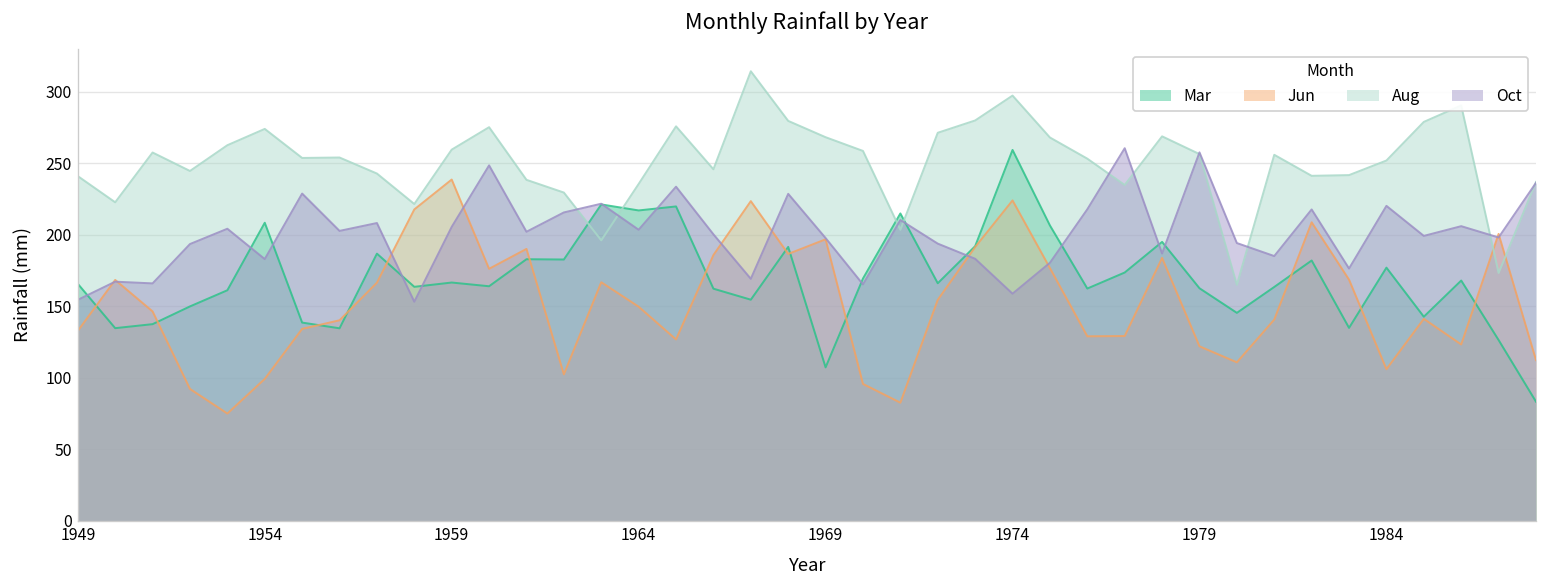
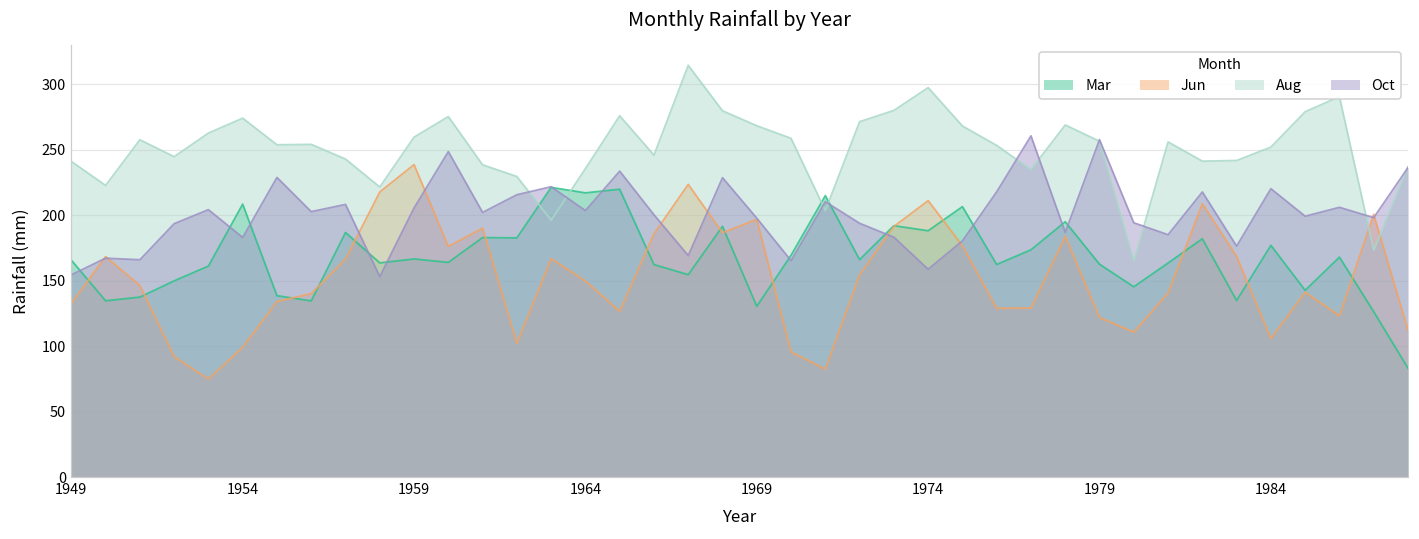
  {
    "Mar": {
      "1949": 166,
      "1954": 208,
      "1959": 167,
      "1964": 217,
-     "1969": 107,
-     "1974": 259,
+     "1969": 131,
+     "1974": 188,
      "1979": 163,
      "1984": 177
    },
    "Jun": {
      "1949": 133,
      "1954": 99,
      "1959": 239,
      "1964": 150,
-     "1974": 224,
+     "1974": 211,
      "1979": 122,
      "1984": 106
    }
  }
